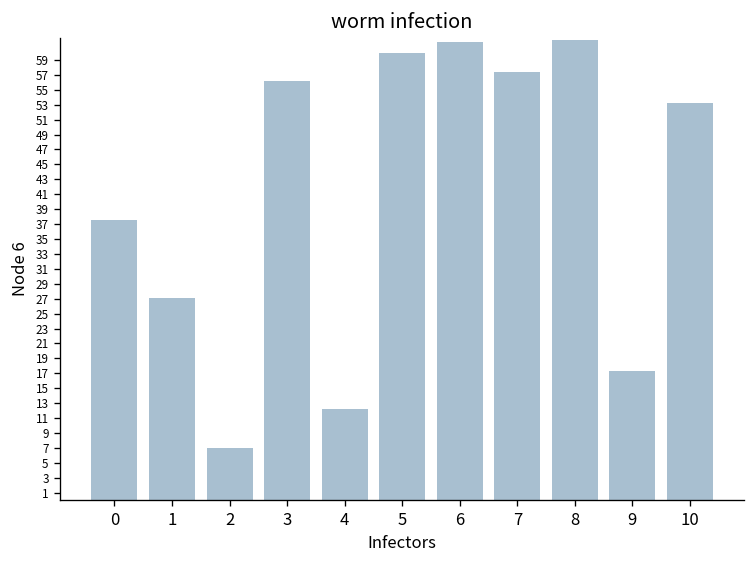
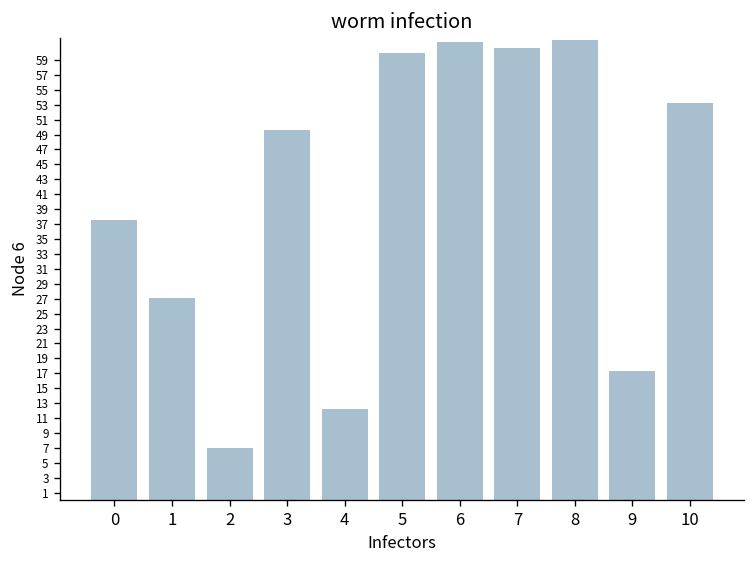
  {
    "0": 38,
    "1": 27,
    "2": 7,
-   "3": 56,
+   "3": 50,
    "4": 12,
    "5": 60,
    "6": 61,
-   "7": 57,
+   "7": 61,
    "8": 62,
    "9": 17,
    "10": 53
  }
